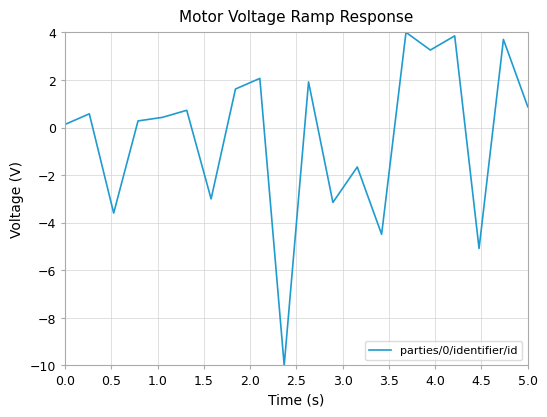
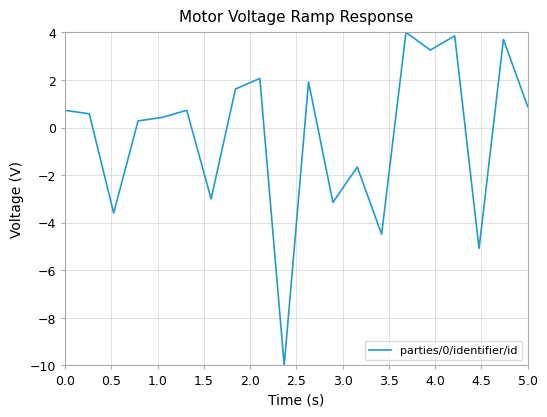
  {
-   "0.0": 0.1,
+   "0.0": 0.7,
    "5.0": 0.9
  }
